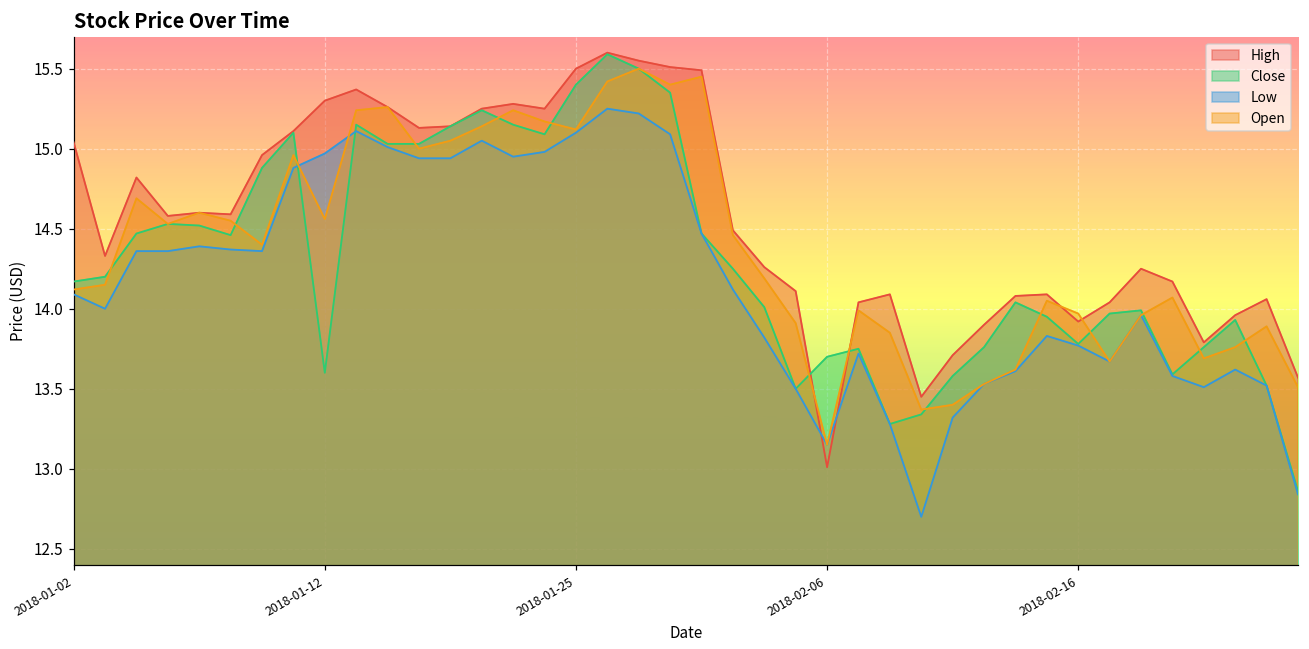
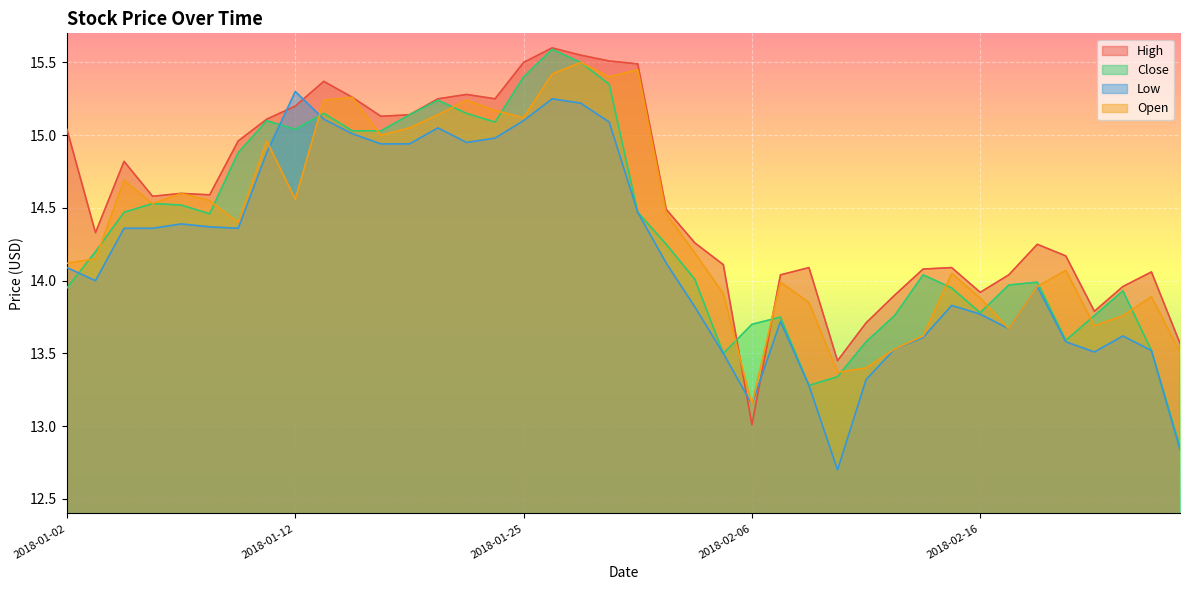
  {
    "High": {
      "2018-01-02": 15.04,
-     "2018-01-12": 15.3,
+     "2018-01-12": 15.2,
      "2018-01-25": 15.5,
      "2018-02-06": 13.0,
      "2018-02-16": 13.92
    },
    "Close": {
-     "2018-01-02": 14.17,
-     "2018-01-12": 13.60,
+     "2018-01-02": 13.95,
+     "2018-01-12": 15.04,
      "2018-01-25": 15.40,
      "2018-02-06": 13.70
    },
    "Low": {
      "2018-01-02": 14.09,
-     "2018-01-12": 14.97,
+     "2018-01-12": 15.30,
      "2018-01-25": 15.10
    },
    "Open": {
      "2018-01-02": 14.12,
      "2018-01-12": 14.56,
      "2018-01-25": 15.12,
-     "2018-02-16": 13.97
+     "2018-02-16": 13.88
    }
  }
